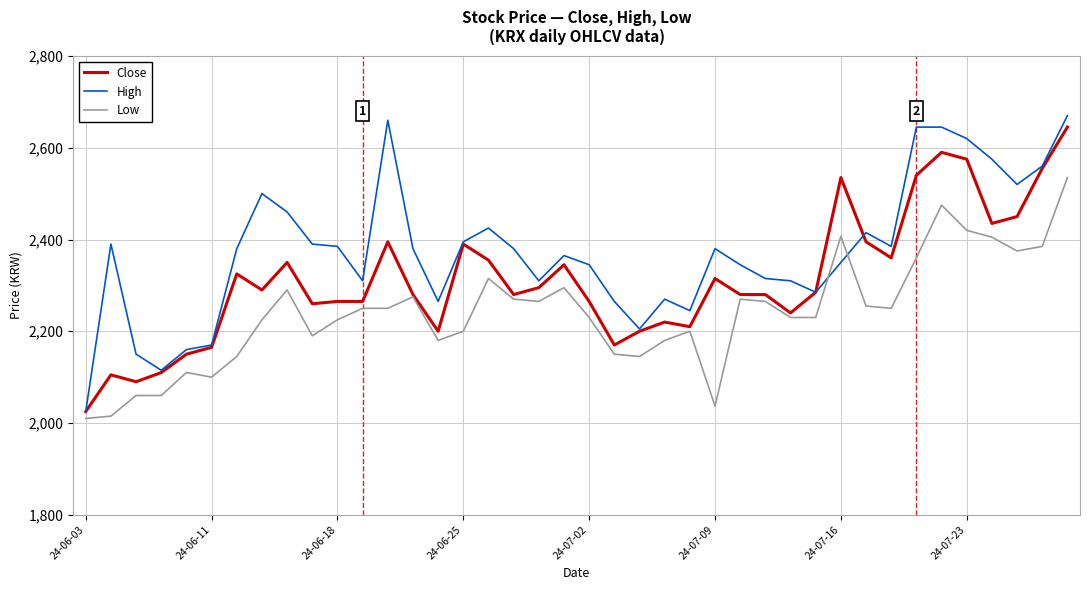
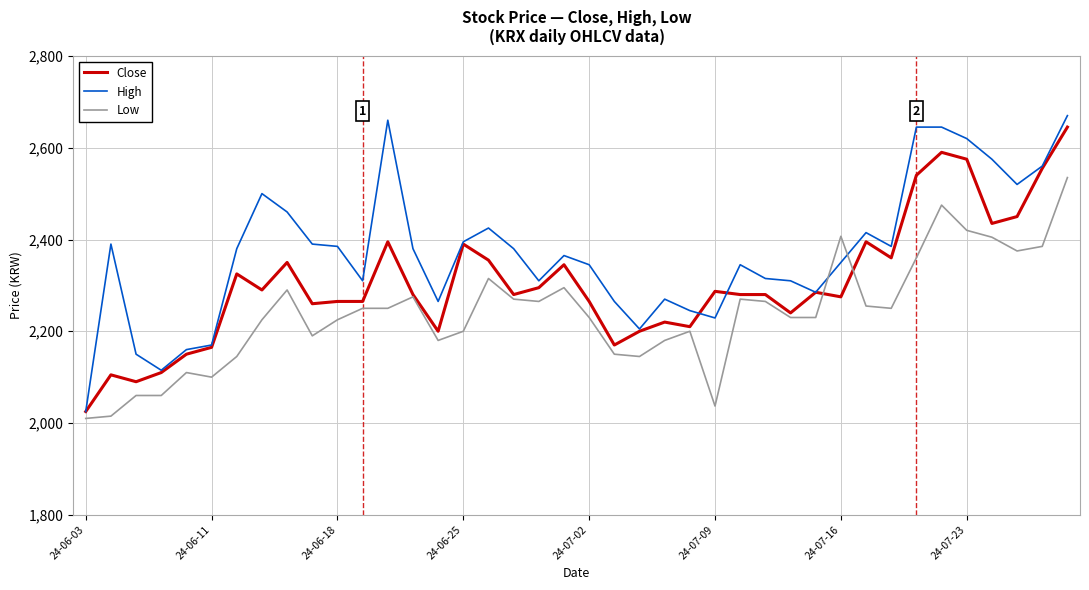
  {
    "Close": {
      "24-06-18": "2,270",
      "24-07-02": "2,270",
-     "24-07-09": "2,320",
-     "24-07-16": "2,540",
+     "24-07-09": "2,290",
+     "24-07-16": "2,280",
      "24-07-23": "2,580"
    },
    "High": {
      "24-06-18": "2,390",
      "24-07-02": "2,350",
-     "24-07-09": "2,380",
+     "24-07-09": "2,230",
      "24-07-16": "2,350",
      "24-07-23": "2,620"
    },
    "Low": {
      "24-06-03": "2,010",
      "24-06-11": "2,100",
      "24-06-18": "2,230",
      "24-06-25": "2,200",
      "24-07-02": "2,230",
      "24-07-09": "2,040",
      "24-07-16": "2,410",
      "24-07-23": "2,420"
    }
  }
